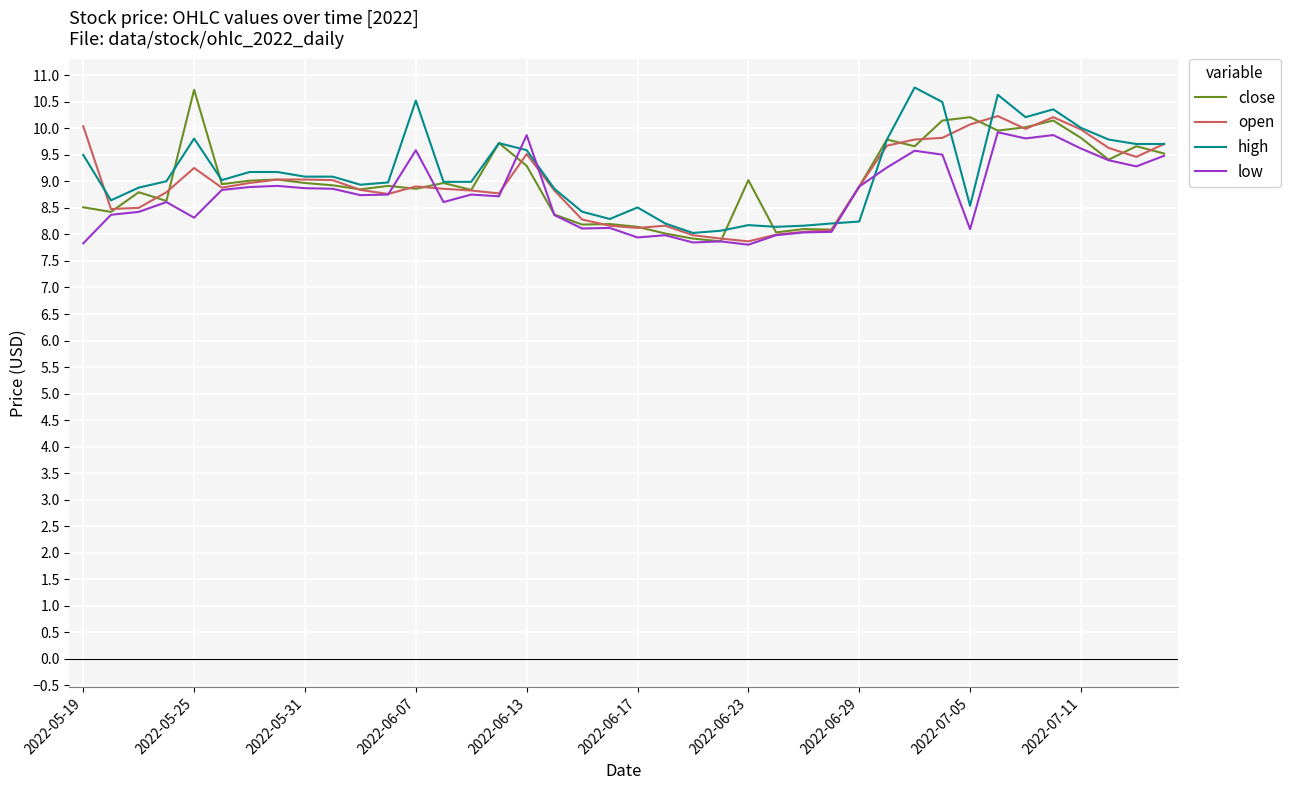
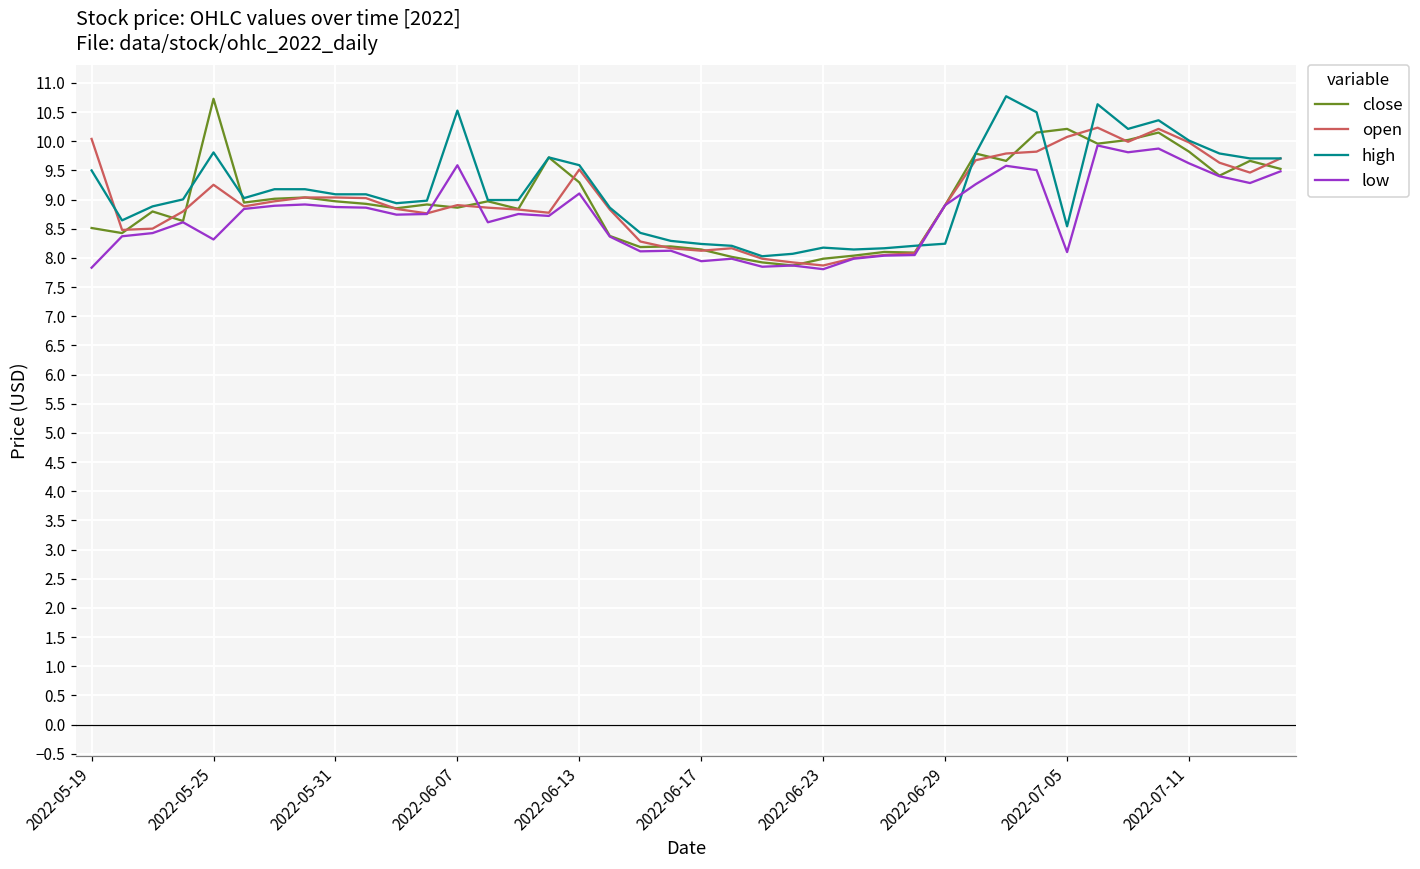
  {
    "close": {
      "2022-05-19": 8.5,
      "2022-05-25": 10.7,
      "2022-05-31": 9.0,
      "2022-06-13": 9.3,
-     "2022-06-23": 9.0,
+     "2022-06-23": 8.0,
      "2022-07-05": 10.2,
      "2022-07-11": 9.8
    },
    "open": {
      "2022-05-19": 10.0,
      "2022-05-25": 9.3,
      "2022-05-31": 9.0,
      "2022-06-13": 9.5,
      "2022-06-23": 7.9,
      "2022-07-05": 10.1
    },
    "high": {
      "2022-05-19": 9.5,
      "2022-05-25": 9.8,
      "2022-05-31": 9.1,
      "2022-06-07": 10.5,
      "2022-06-13": 9.6,
-     "2022-06-17": 8.5,
+     "2022-06-17": 8.2,
      "2022-06-23": 8.2,
      "2022-06-29": 8.2,
      "2022-07-05": 8.5
    },
    "low": {
      "2022-05-19": 7.8,
      "2022-05-25": 8.3,
      "2022-05-31": 8.9,
      "2022-06-07": 9.6,
-     "2022-06-13": 9.9,
+     "2022-06-13": 9.1,
      "2022-06-17": 7.9,
      "2022-06-23": 7.8,
      "2022-07-05": 8.1,
      "2022-07-11": 9.6
    }
  }
